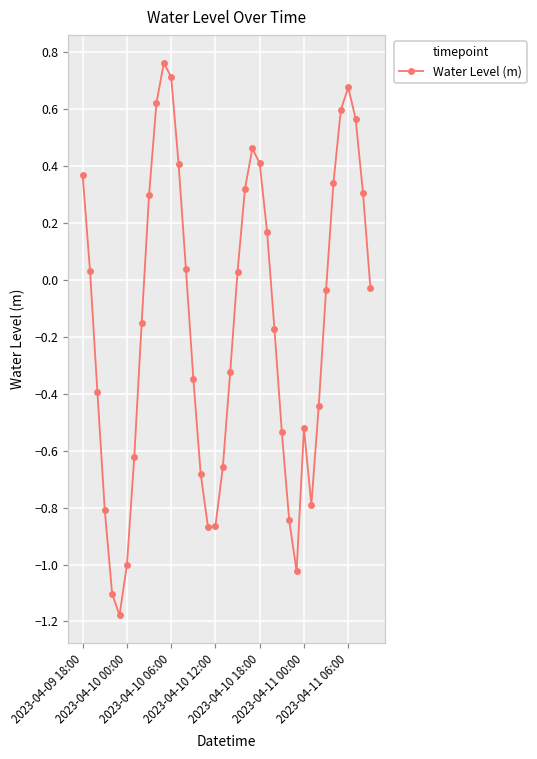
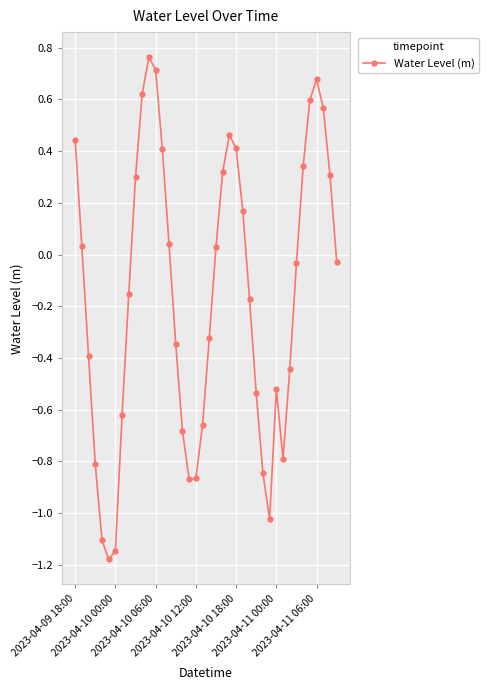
  {
-   "2023-04-09 18:00": 0.37,
-   "2023-04-10 00:00": -1.00,
+   "2023-04-09 18:00": 0.44,
+   "2023-04-10 00:00": -1.15,
    "2023-04-10 06:00": 0.71,
    "2023-04-10 12:00": -0.86,
    "2023-04-10 18:00": 0.41,
    "2023-04-11 00:00": -0.52,
    "2023-04-11 06:00": 0.68
  }
